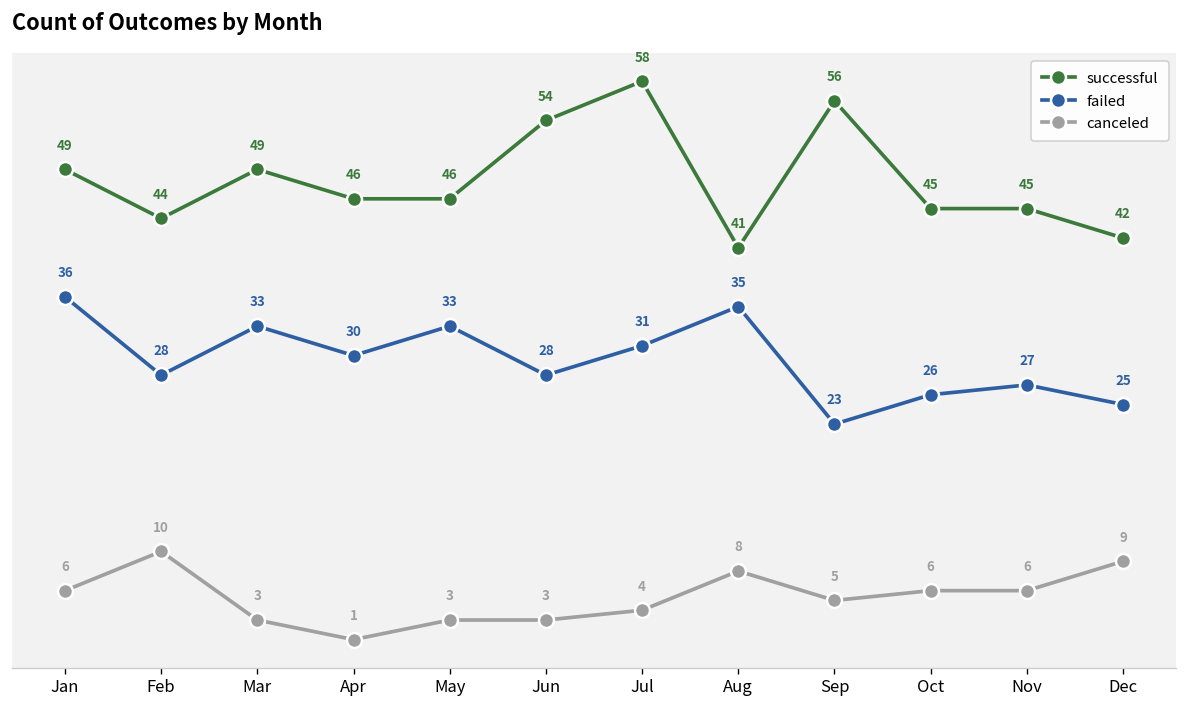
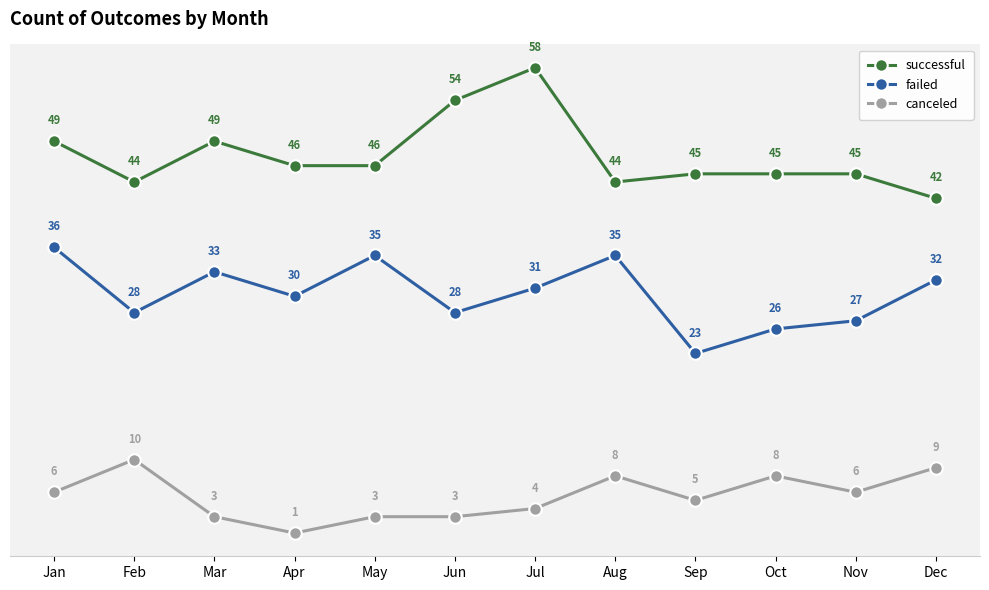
  {
    "successful": {
      "Jan": 49,
      "Feb": 44,
      "Mar": 49,
      "Apr": 46,
      "May": 46,
      "Jun": 54,
      "Jul": 58,
-     "Aug": 41,
-     "Sep": 56,
+     "Aug": 44,
+     "Sep": 45,
      "Oct": 45,
      "Nov": 45,
      "Dec": 42
    },
    "failed": {
      "Jan": 36,
      "Feb": 28,
      "Mar": 33,
      "Apr": 30,
-     "May": 33,
+     "May": 35,
      "Jun": 28,
      "Jul": 31,
      "Aug": 35,
      "Sep": 23,
      "Oct": 26,
      "Nov": 27,
-     "Dec": 25
+     "Dec": 32
    },
    "canceled": {
      "Jan": 6,
      "Feb": 10,
      "Mar": 3,
      "Apr": 1,
      "May": 3,
      "Jun": 3,
      "Jul": 4,
      "Aug": 8,
      "Sep": 5,
-     "Oct": 6,
+     "Oct": 8,
      "Nov": 6,
      "Dec": 9
    }
  }
